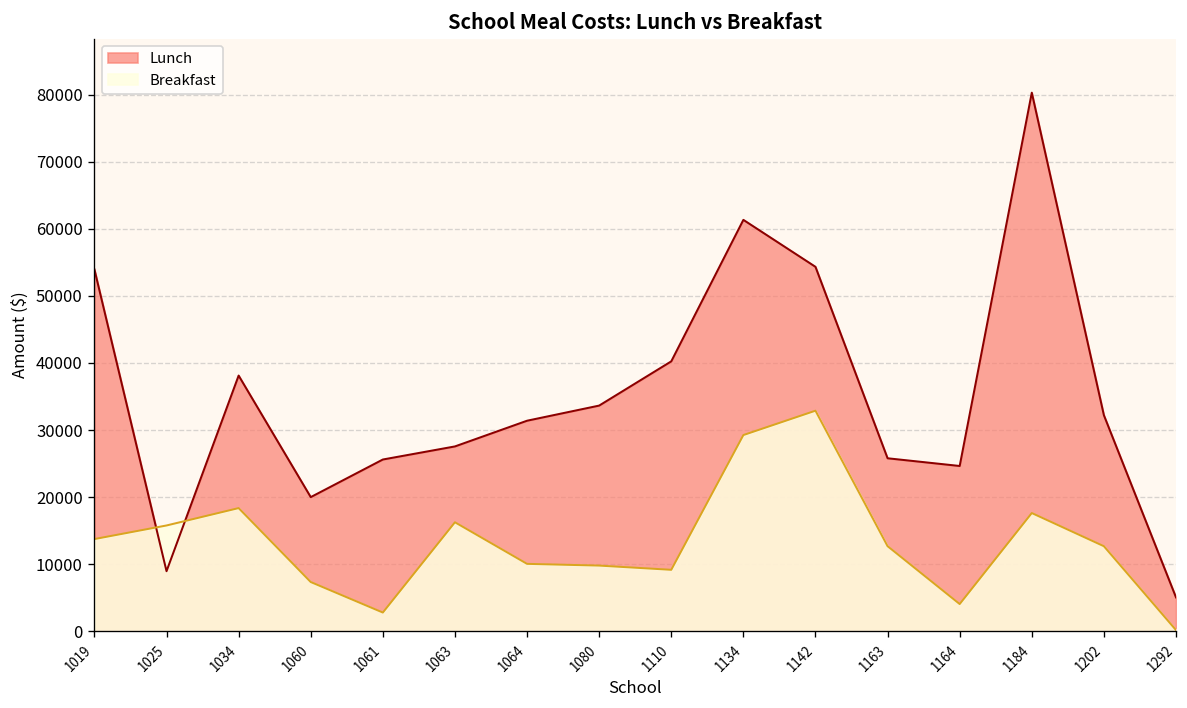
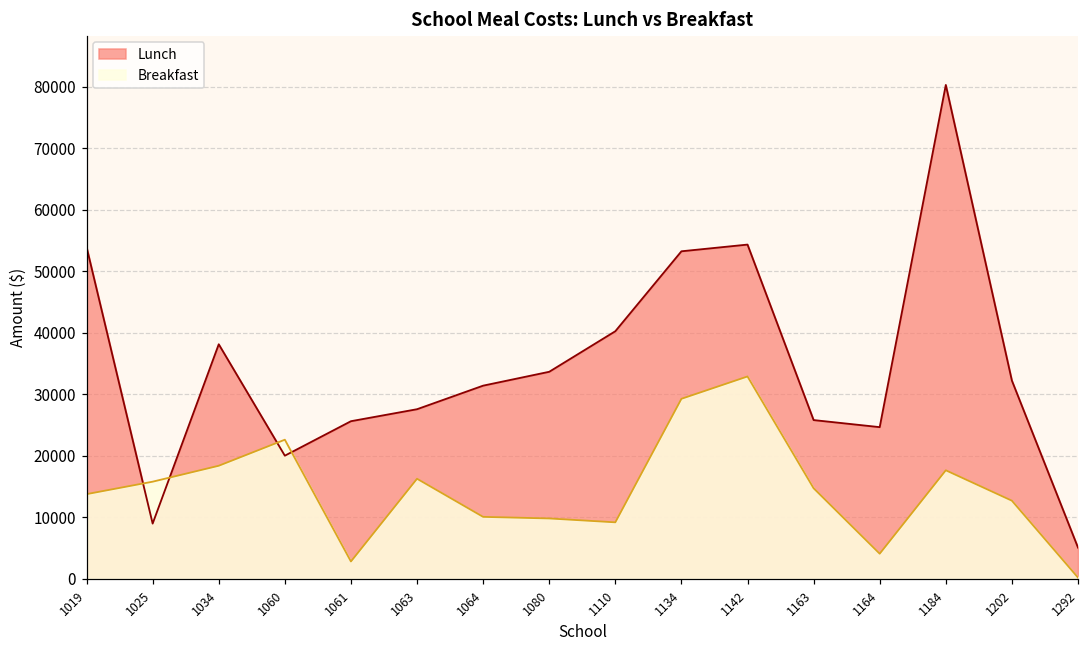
  {
    "Lunch": {
      "1019": 54000,
      "1025": 9000,
      "1034": 38000,
      "1060": 20000,
      "1061": 26000,
      "1063": 28000,
      "1064": 31000,
      "1080": 34000,
      "1110": 40000,
-     "1134": 61000,
+     "1134": 53000,
      "1142": 54000,
      "1163": 26000,
      "1164": 25000,
      "1184": 80000,
      "1202": 32000,
      "1292": 5000
    },
    "Breakfast": {
      "1019": 14000,
      "1025": 16000,
      "1034": 18000,
-     "1060": 7000,
+     "1060": 23000,
      "1061": 3000,
      "1063": 16000,
      "1064": 10000,
      "1080": 10000,
      "1110": 9000,
      "1134": 29000,
      "1142": 33000,
-     "1163": 13000,
+     "1163": 15000,
      "1164": 4000,
      "1184": 18000,
      "1202": 13000,
      "1292": 0
    }
  }
